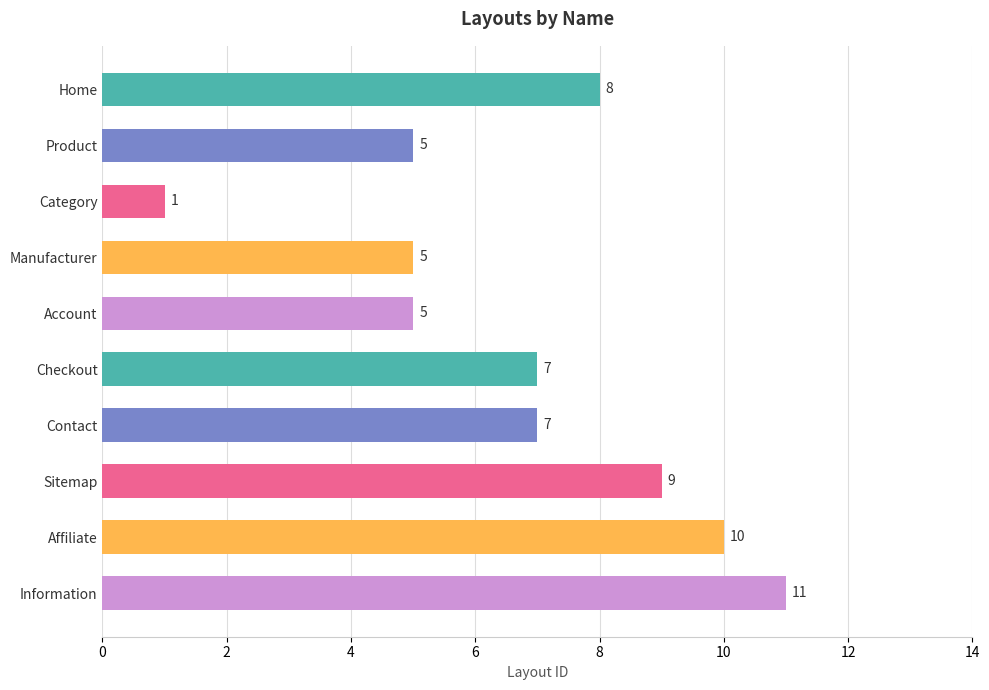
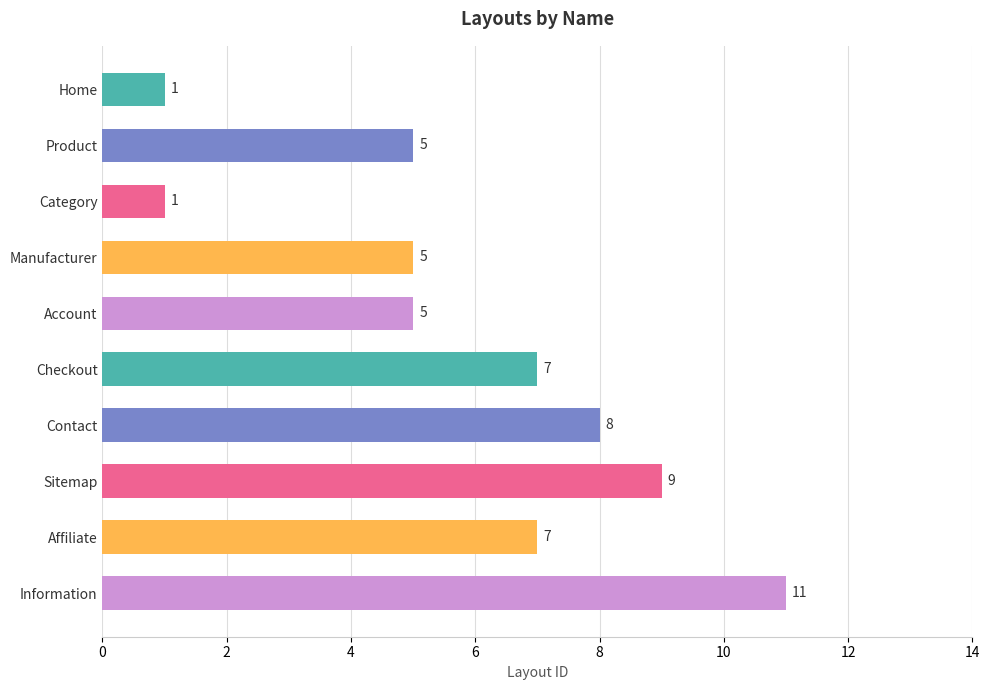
  {
-   "Home": 8,
+   "Home": 1,
    "Product": 5,
    "Category": 1,
    "Manufacturer": 5,
    "Account": 5,
    "Checkout": 7,
-   "Contact": 7,
+   "Contact": 8,
    "Sitemap": 9,
-   "Affiliate": 10,
+   "Affiliate": 7,
    "Information": 11
  }
